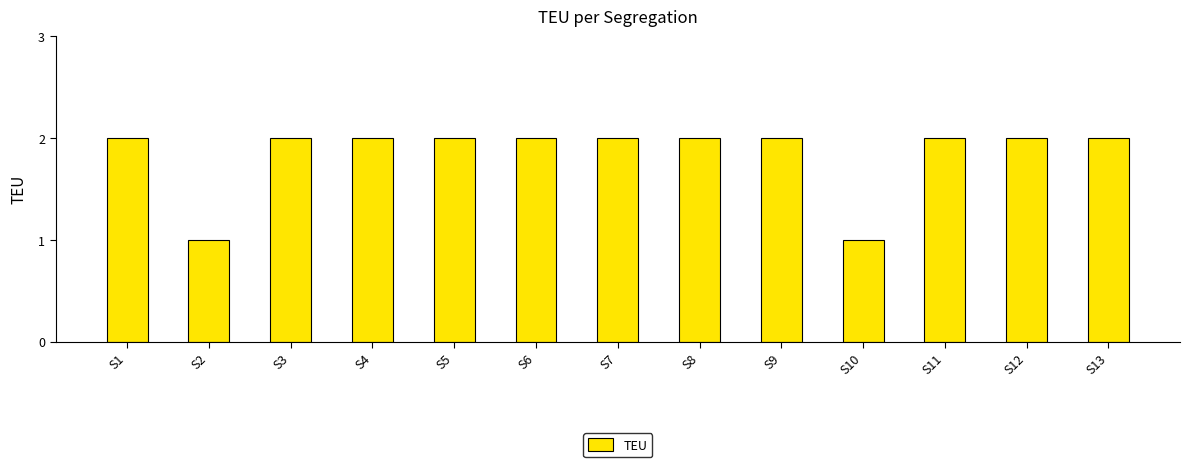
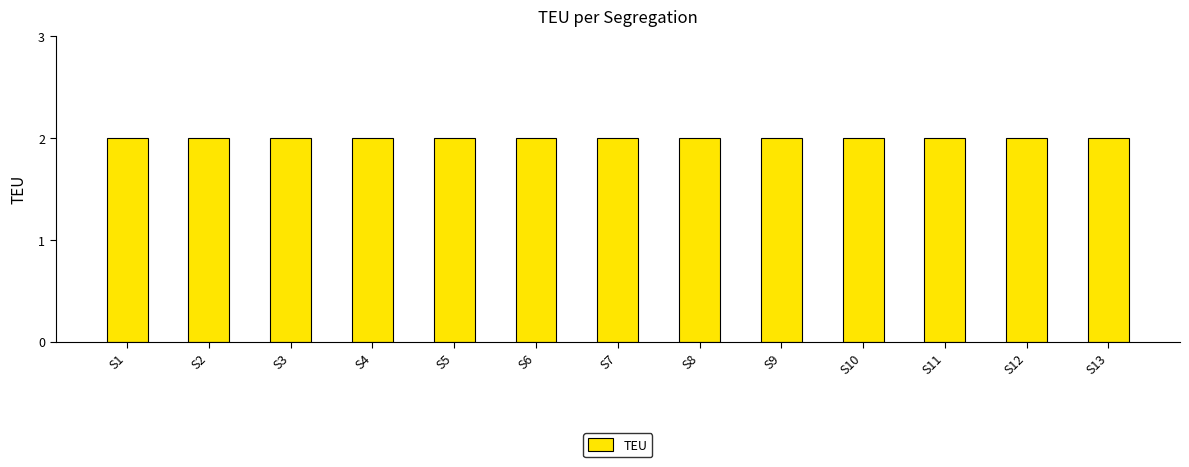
  {
    "S1": 2,
-   "S2": 1,
+   "S2": 2,
    "S3": 2,
    "S4": 2,
    "S5": 2,
    "S6": 2,
    "S7": 2,
    "S8": 2,
    "S9": 2,
-   "S10": 1,
+   "S10": 2,
    "S11": 2,
    "S12": 2,
    "S13": 2
  }
